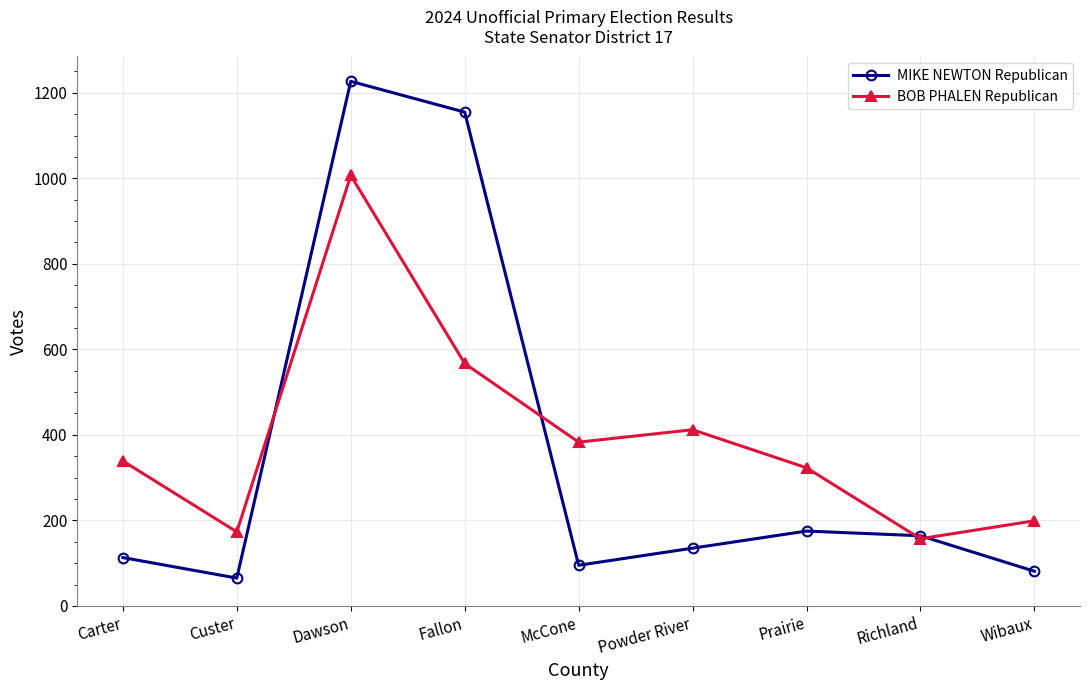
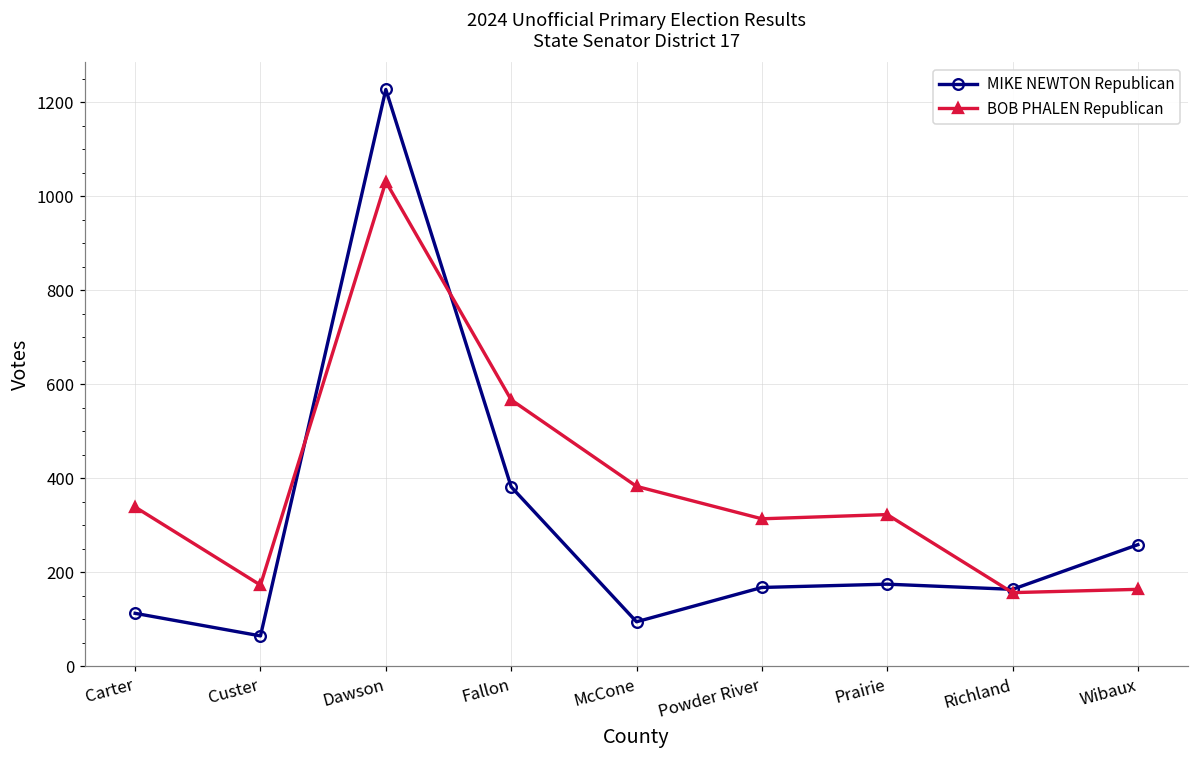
  {
    "MIKE NEWTON Republican": {
      "Carter": 110,
      "Custer": 70,
      "Dawson": 1230,
-     "Fallon": 1160,
+     "Fallon": 380,
      "McCone": 100,
-     "Powder River": 140,
+     "Powder River": 170,
      "Prairie": 180,
      "Richland": 160,
-     "Wibaux": 80
+     "Wibaux": 260
    },
    "BOB PHALEN Republican": {
      "Carter": 340,
      "Custer": 170,
-     "Dawson": 1010,
+     "Dawson": 1030,
      "Fallon": 570,
      "McCone": 380,
-     "Powder River": 410,
+     "Powder River": 310,
      "Prairie": 320,
      "Richland": 160,
-     "Wibaux": 200
+     "Wibaux": 160
    }
  }
